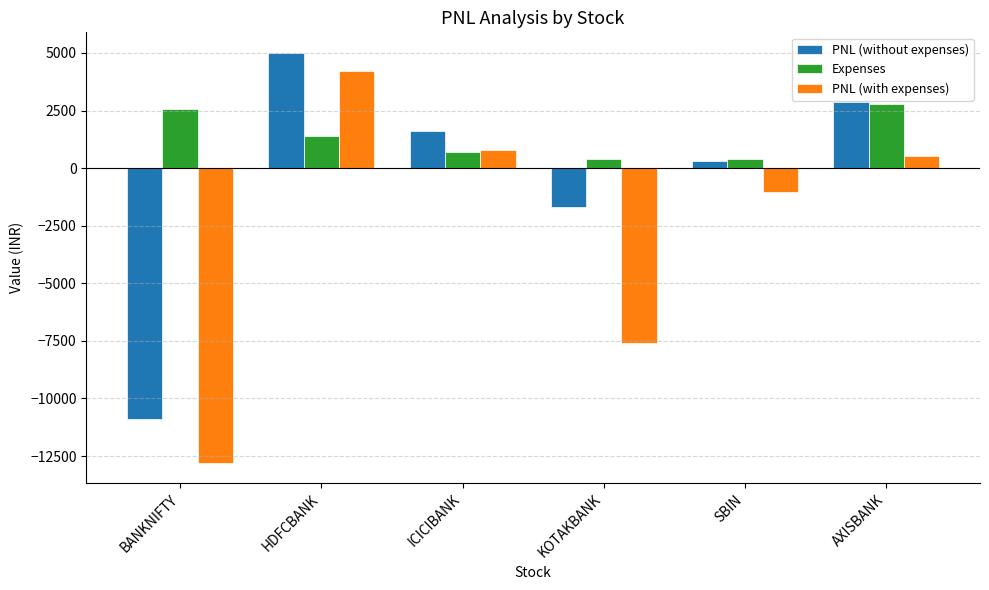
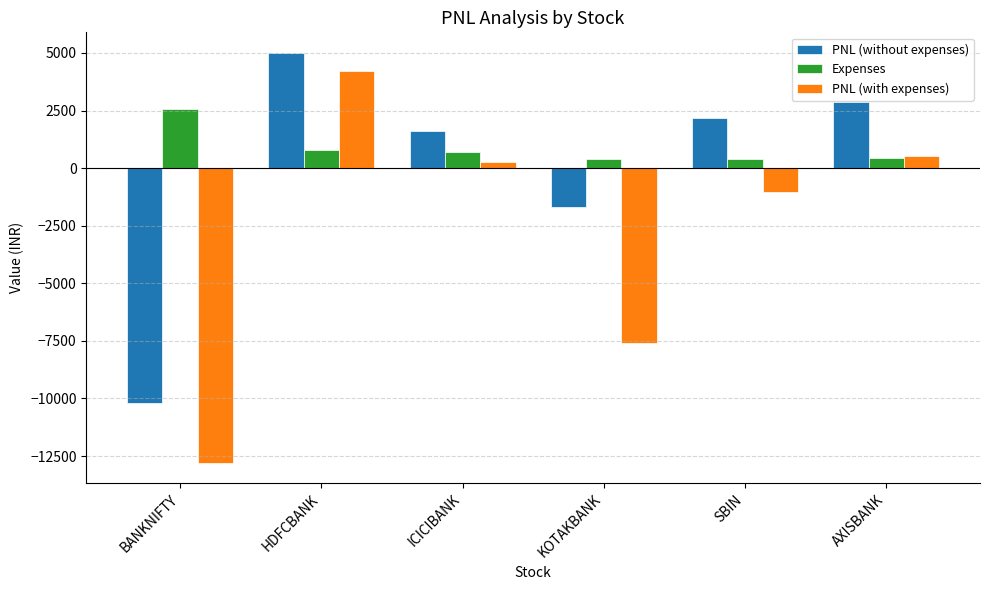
  {
    "PNL (without expenses)": {
-     "BANKNIFTY": -10900,
+     "BANKNIFTY": -10200,
      "HDFCBANK": 5000,
      "ICICIBANK": 1600,
      "KOTAKBANK": -1700,
-     "SBIN": 300,
+     "SBIN": 2200,
      "AXISBANK": 2900
    },
    "Expenses": {
      "BANKNIFTY": 2600,
-     "HDFCBANK": 1400,
+     "HDFCBANK": 800,
      "ICICIBANK": 700,
      "KOTAKBANK": 400,
      "SBIN": 400,
-     "AXISBANK": 2800
+     "AXISBANK": 400
    },
    "PNL (with expenses)": {
      "BANKNIFTY": -12800,
      "HDFCBANK": 4200,
-     "ICICIBANK": 800,
+     "ICICIBANK": 300,
      "KOTAKBANK": -7600,
      "SBIN": -1000,
      "AXISBANK": 500
    }
  }
